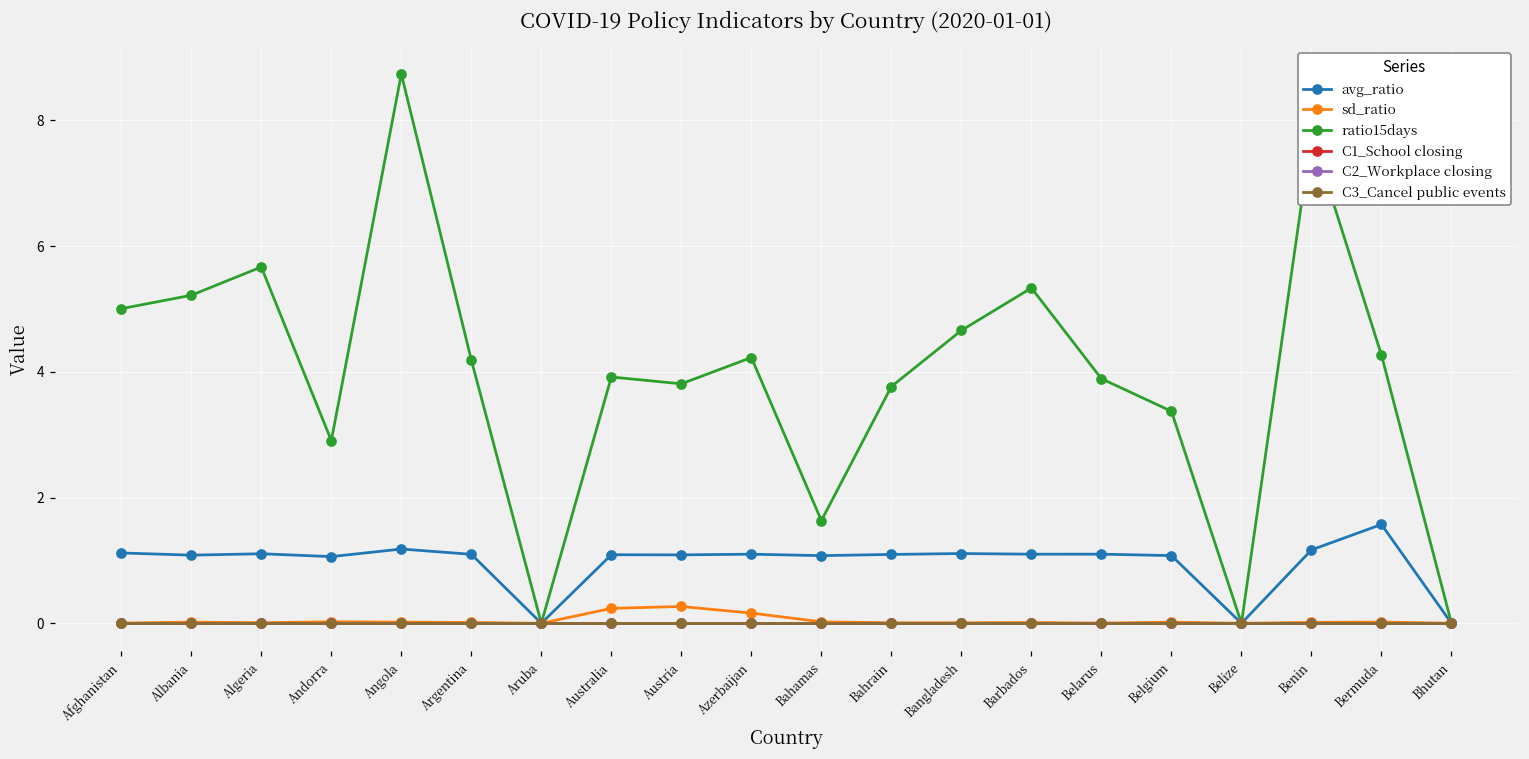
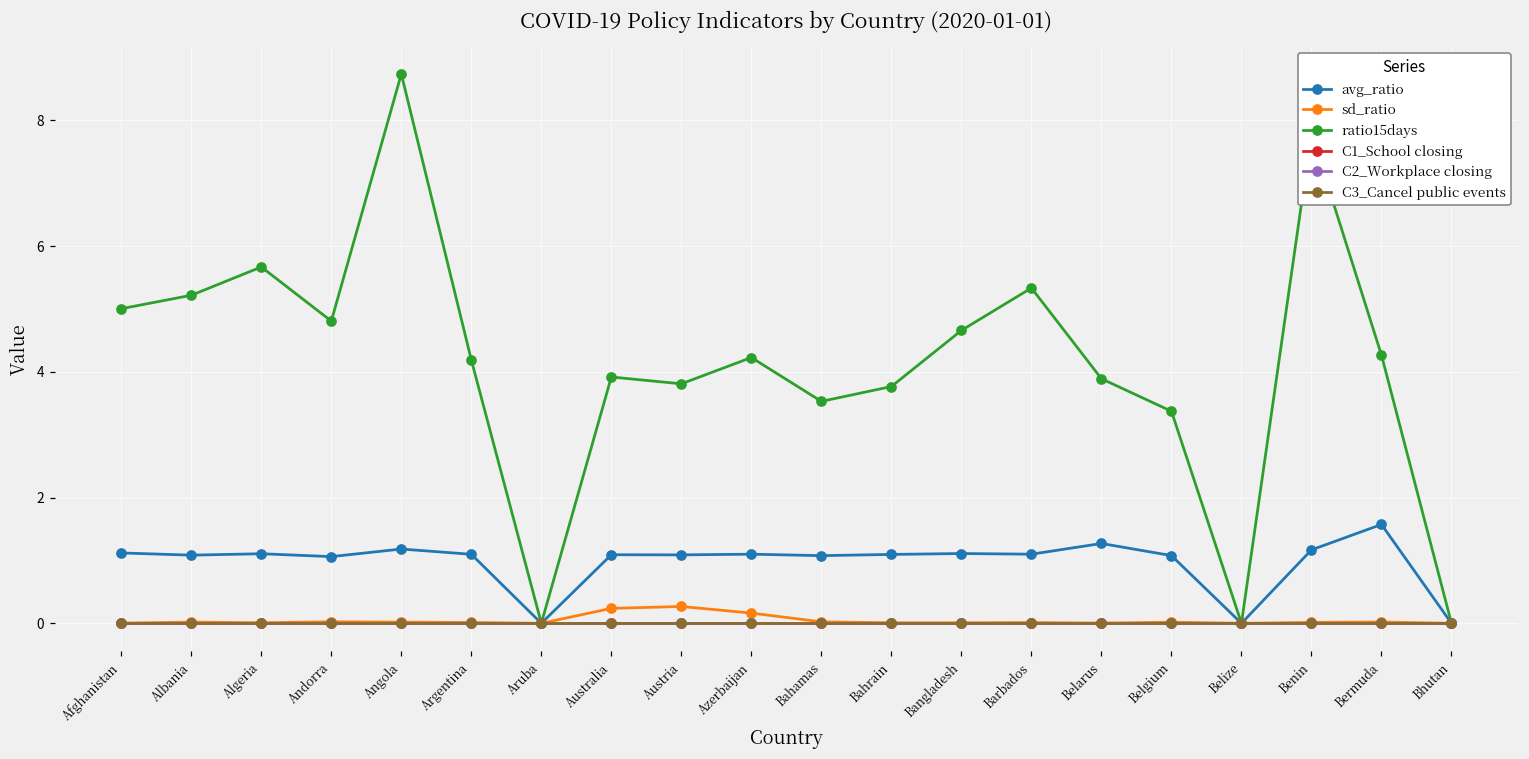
  {
    "avg_ratio": {
      "Afghanistan": 1.1,
      "Albania": 1.1,
      "Algeria": 1.1,
      "Andorra": 1.1,
      "Angola": 1.2,
      "Argentina": 1.1,
      "Australia": 1.1,
      "Austria": 1.1,
      "Azerbaijan": 1.1,
      "Bahamas": 1.1,
      "Bahrain": 1.1,
      "Bangladesh": 1.1,
      "Barbados": 1.1,
-     "Belarus": 1.1,
+     "Belarus": 1.3,
      "Belgium": 1.1,
      "Benin": 1.2,
      "Bermuda": 1.6
    },
    "sd_ratio": {
      "Australia": 0.2,
      "Austria": 0.3,
      "Azerbaijan": 0.2
    },
    "ratio15days": {
      "Afghanistan": 5.0,
      "Albania": 5.2,
      "Algeria": 5.7,
-     "Andorra": 2.9,
+     "Andorra": 4.8,
      "Angola": 8.7,
      "Argentina": 4.2,
      "Australia": 3.9,
      "Austria": 3.8,
      "Azerbaijan": 4.2,
-     "Bahamas": 1.6,
+     "Bahamas": 3.5,
      "Bahrain": 3.8,
      "Bangladesh": 4.7,
      "Barbados": 5.3,
      "Belarus": 3.9,
      "Belgium": 3.4,
      "Bermuda": 4.3
    },
    "C3_Cancel public events": {
      "Australia": 0.0,
      "Austria": 0.0,
      "Azerbaijan": 0.0
    }
  }
